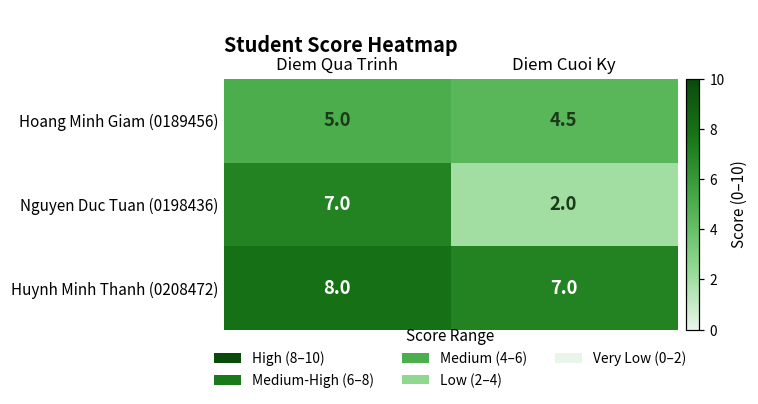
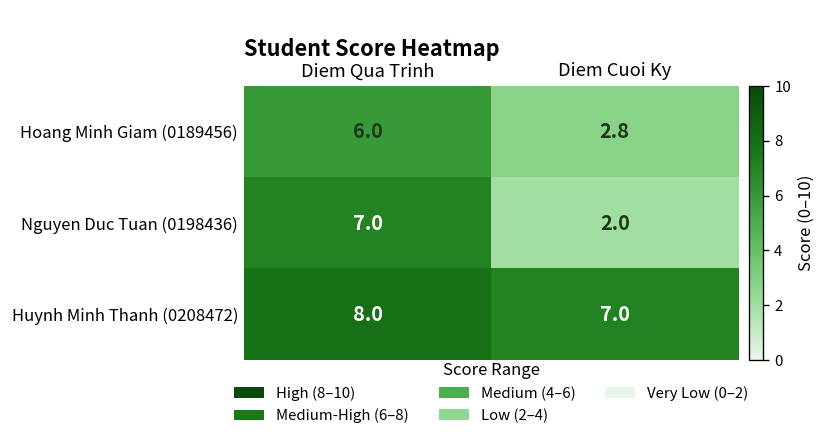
  {
    "Hoang Minh Giam (0189456)": {
-     "Diem Qua Trinh": 5.0,
-     "Diem Cuoi Ky": 4.5
+     "Diem Qua Trinh": 6.0,
+     "Diem Cuoi Ky": 2.8
    },
    "Nguyen Duc Tuan (0198436)": {
      "Diem Qua Trinh": 7.0,
      "Diem Cuoi Ky": 2.0
    },
    "Huynh Minh Thanh (0208472)": {
      "Diem Qua Trinh": 8.0,
      "Diem Cuoi Ky": 7.0
    }
  }
